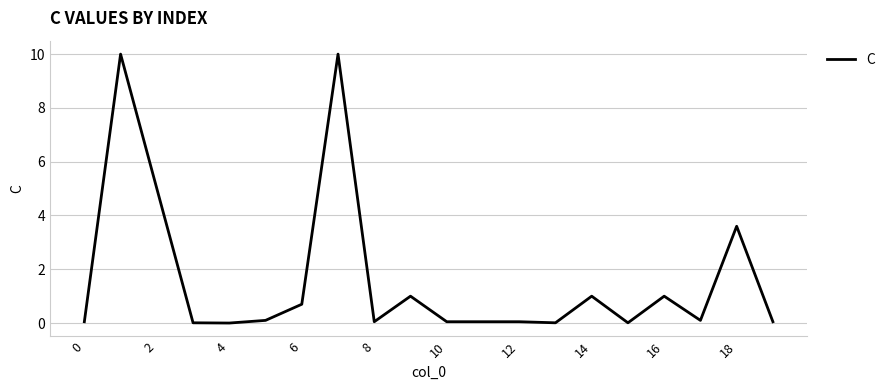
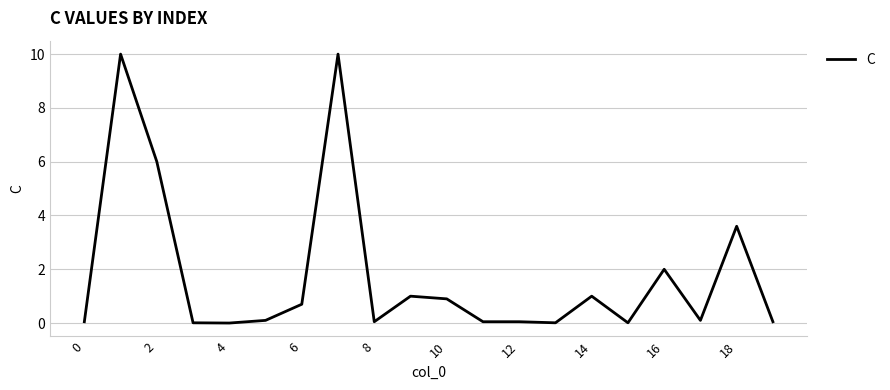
  {
    "0": 0.1,
-   "2": 5,
+   "2": 6,
    "4": 0.0,
    "6": 0.7,
    "8": 0.1,
-   "10": 0.1,
+   "10": 0.9,
    "12": 0.1,
    "14": 1.0,
-   "16": 1,
+   "16": 2,
    "18": 3.6
  }
